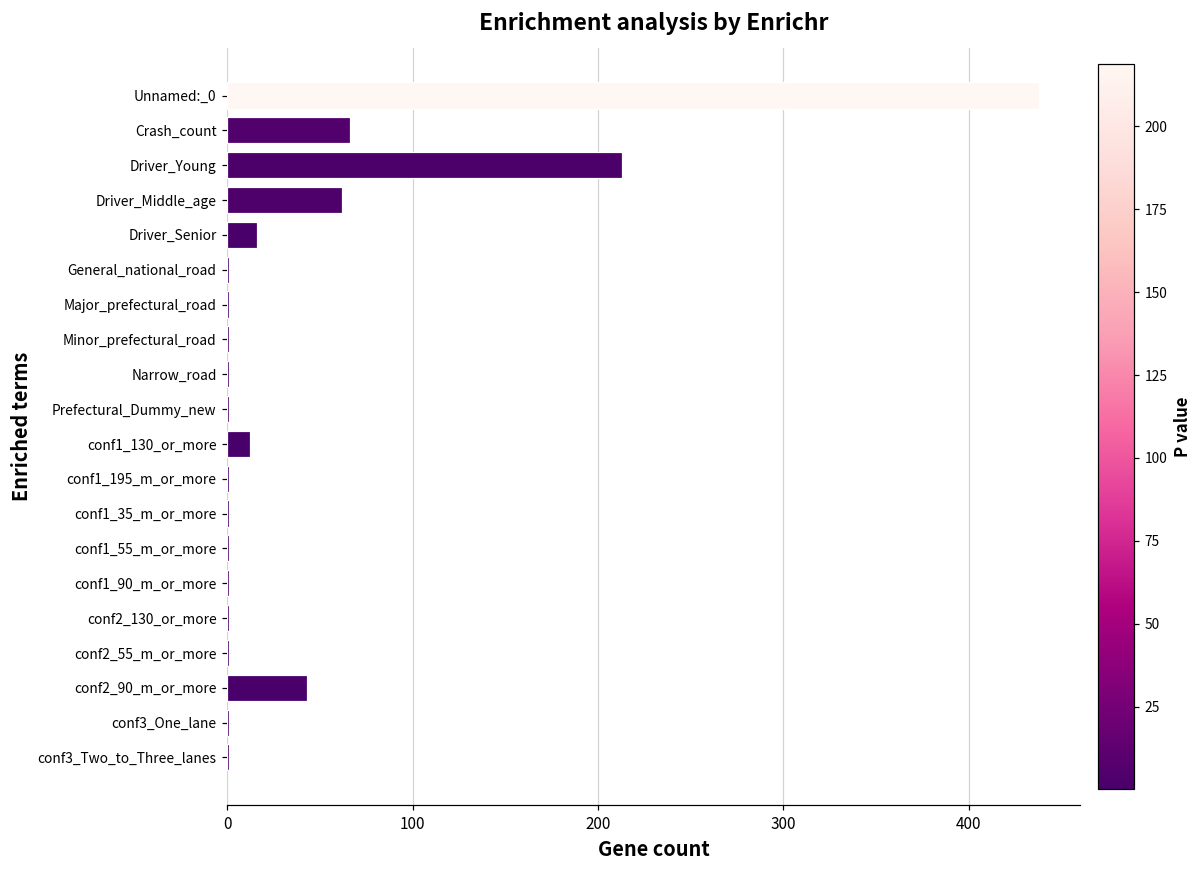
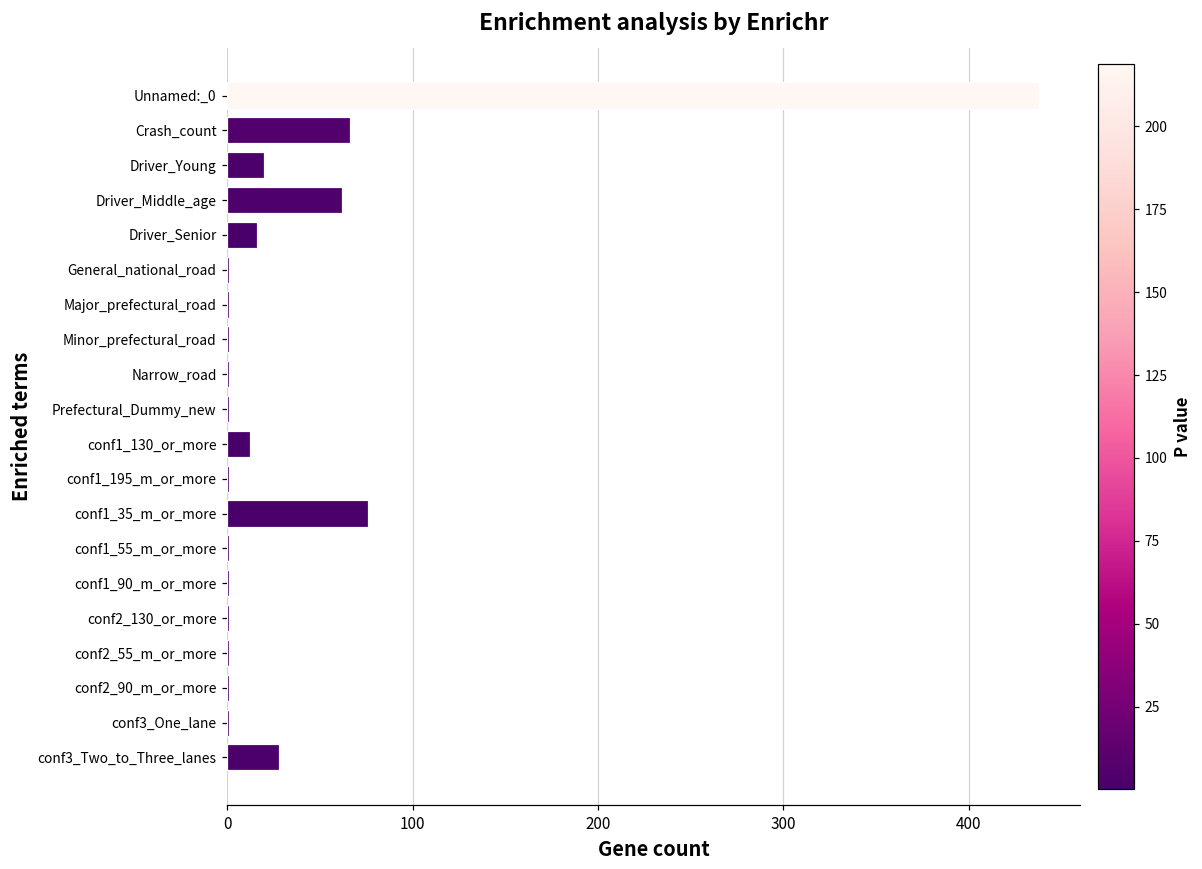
  {
    "Unnamed:_0": 438,
    "Crash_count": 66,
-   "Driver_Young": 213,
+   "Driver_Young": 20,
    "Driver_Middle_age": 62,
    "Driver_Senior": 16,
    "conf1_130_or_more": 12,
-   "conf1_35_m_or_more": 1,
-   "conf2_90_m_or_more": 43,
-   "conf3_Two_to_Three_lanes": 1
+   "conf1_35_m_or_more": 76,
+   "conf2_90_m_or_more": 1,
+   "conf3_Two_to_Three_lanes": 28
  }
